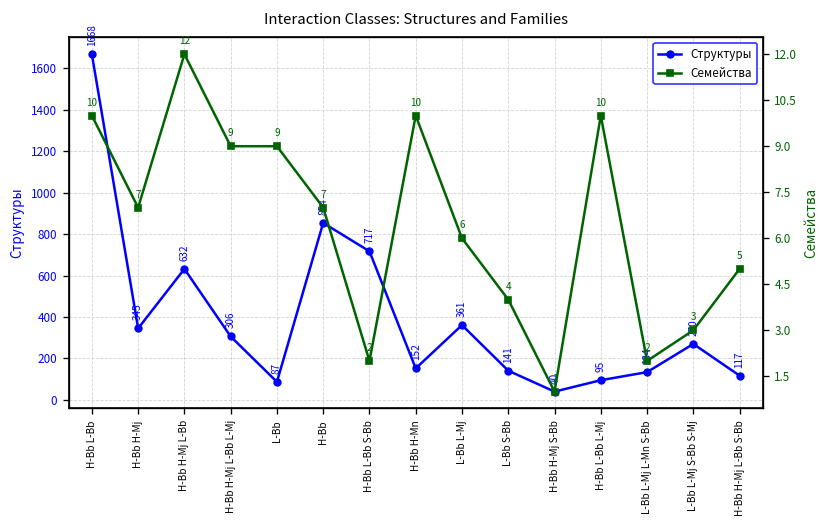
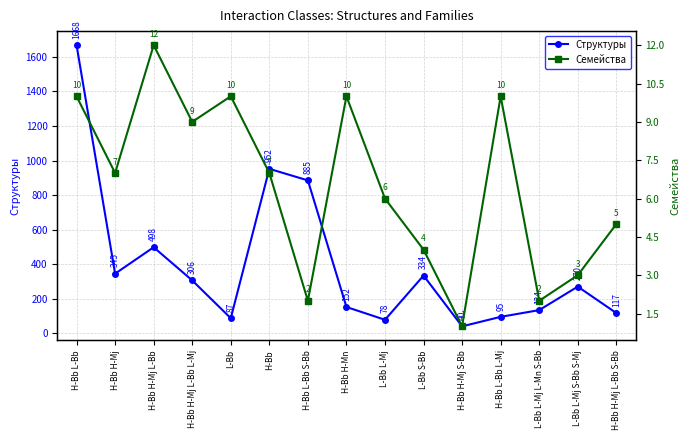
  {
    "Структуры": {
      "H-Bb L-Bb": 1668,
      "H-Bb H-Mj": 345,
-     "H-Bb H-Mj L-Bb": 632,
+     "H-Bb H-Mj L-Bb": 498,
      "H-Bb H-Mj L-Bb L-Mj": 306,
      "L-Bb": 87,
-     "H-Bb": 854,
-     "H-Bb L-Bb S-Bb": 717,
+     "H-Bb": 952,
+     "H-Bb L-Bb S-Bb": 885,
      "H-Bb H-Mn": 152,
-     "L-Bb L-Mj": 361,
-     "L-Bb S-Bb": 141,
+     "L-Bb L-Mj": 78,
+     "L-Bb S-Bb": 334,
      "H-Bb L-Bb L-Mj": 95,
      "H-Bb H-Mj L-Bb S-Bb": 117
    },
    "Семейства": {
      "H-Bb L-Bb": 10,
      "H-Bb H-Mj": 7,
      "H-Bb H-Mj L-Bb": 12,
      "H-Bb H-Mj L-Bb L-Mj": 9,
-     "L-Bb": 9,
+     "L-Bb": 10,
      "H-Bb": 7,
      "H-Bb L-Bb S-Bb": 2,
      "H-Bb H-Mn": 10,
      "L-Bb L-Mj": 6,
      "L-Bb S-Bb": 4,
      "H-Bb L-Bb L-Mj": 10,
      "H-Bb H-Mj L-Bb S-Bb": 5
    }
  }
